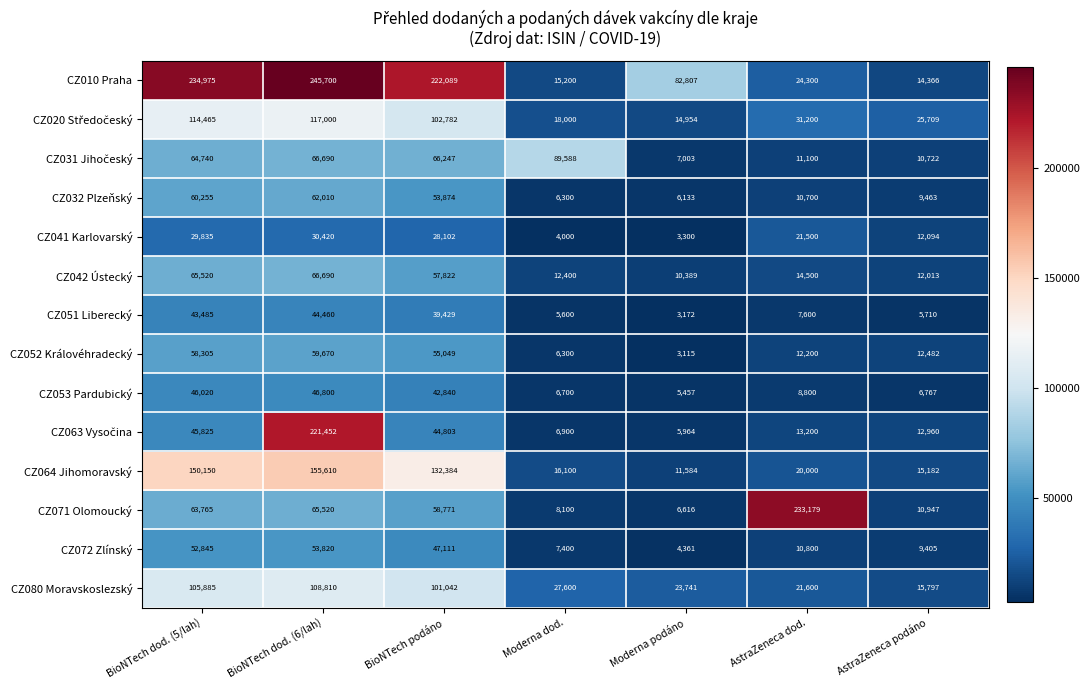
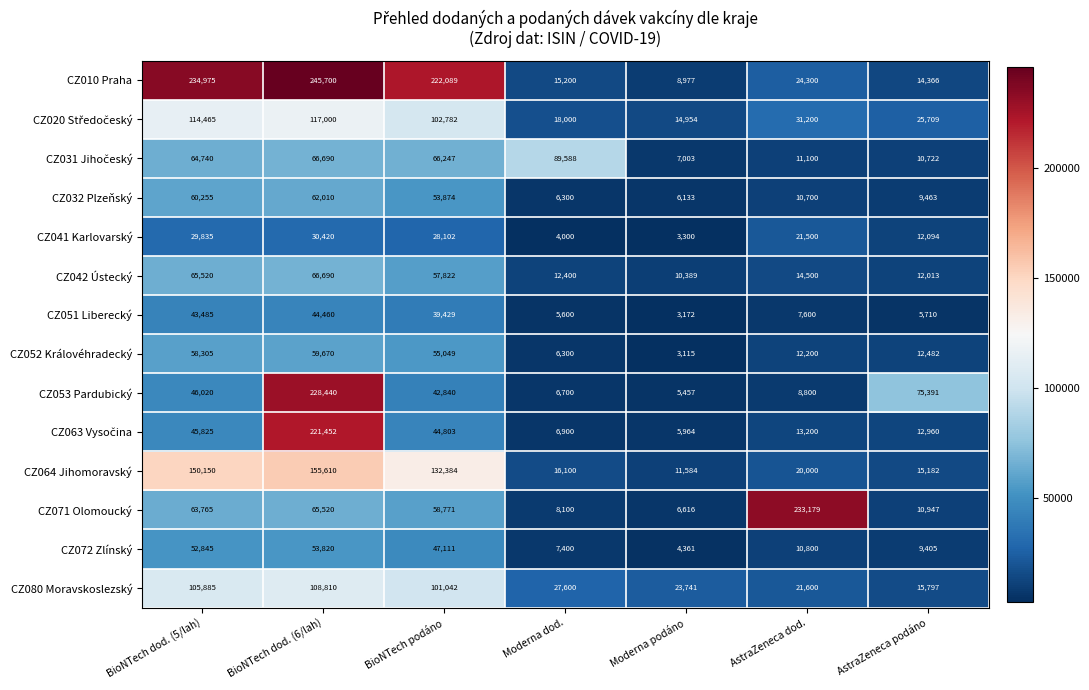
  {
    "CZ010 Praha": {
      "BioNTech dod. (5/lah)": "234,975",
      "BioNTech dod. (6/lah)": "245,700",
      "BioNTech podáno": "222,089",
      "Moderna dod.": "15,200",
-     "Moderna podáno": "82,807",
+     "Moderna podáno": "8,977",
      "AstraZeneca dod.": "24,300",
      "AstraZeneca podáno": "14,366"
    },
    "CZ020 Středočeský": {
      "BioNTech dod. (5/lah)": "114,465",
      "BioNTech dod. (6/lah)": "117,000",
      "BioNTech podáno": "102,782",
      "Moderna dod.": "18,000",
      "Moderna podáno": "14,954",
      "AstraZeneca dod.": "31,200",
      "AstraZeneca podáno": "25,709"
    },
    "CZ031 Jihočeský": {
      "BioNTech dod. (5/lah)": "64,740",
      "BioNTech dod. (6/lah)": "66,690",
      "BioNTech podáno": "66,247",
      "Moderna dod.": "89,588",
      "Moderna podáno": "7,003",
      "AstraZeneca dod.": "11,100",
      "AstraZeneca podáno": "10,722"
    },
    "CZ032 Plzeňský": {
      "BioNTech dod. (5/lah)": "60,255",
      "BioNTech dod. (6/lah)": "62,010",
      "BioNTech podáno": "53,874",
      "Moderna dod.": "6,300",
      "Moderna podáno": "6,133",
      "AstraZeneca dod.": "10,700",
      "AstraZeneca podáno": "9,463"
    },
    "CZ041 Karlovarský": {
      "BioNTech dod. (5/lah)": "29,835",
      "BioNTech dod. (6/lah)": "30,420",
      "BioNTech podáno": "28,102",
      "Moderna dod.": "4,000",
      "Moderna podáno": "3,300",
      "AstraZeneca dod.": "21,500",
      "AstraZeneca podáno": "12,094"
    },
    "CZ042 Ústecký": {
      "BioNTech dod. (5/lah)": "65,520",
      "BioNTech dod. (6/lah)": "66,690",
      "BioNTech podáno": "57,822",
      "Moderna dod.": "12,400",
      "Moderna podáno": "10,389",
      "AstraZeneca dod.": "14,500",
      "AstraZeneca podáno": "12,013"
    },
    "CZ051 Liberecký": {
      "BioNTech dod. (5/lah)": "43,485",
      "BioNTech dod. (6/lah)": "44,460",
      "BioNTech podáno": "39,429",
      "Moderna dod.": "5,600",
      "Moderna podáno": "3,172",
      "AstraZeneca dod.": "7,600",
      "AstraZeneca podáno": "5,710"
    },
    "CZ052 Královéhradecký": {
      "BioNTech dod. (5/lah)": "58,305",
      "BioNTech dod. (6/lah)": "59,670",
      "BioNTech podáno": "55,049",
      "Moderna dod.": "6,300",
      "Moderna podáno": "3,115",
      "AstraZeneca dod.": "12,200",
      "AstraZeneca podáno": "12,482"
    },
    "CZ053 Pardubický": {
      "BioNTech dod. (5/lah)": "46,020",
-     "BioNTech dod. (6/lah)": "46,800",
+     "BioNTech dod. (6/lah)": "228,440",
      "BioNTech podáno": "42,840",
      "Moderna dod.": "6,700",
      "Moderna podáno": "5,457",
      "AstraZeneca dod.": "8,800",
-     "AstraZeneca podáno": "6,767"
+     "AstraZeneca podáno": "75,391"
    },
    "CZ063 Vysočina": {
      "BioNTech dod. (5/lah)": "45,825",
      "BioNTech dod. (6/lah)": "221,452",
      "BioNTech podáno": "44,803",
      "Moderna dod.": "6,900",
      "Moderna podáno": "5,964",
      "AstraZeneca dod.": "13,200",
      "AstraZeneca podáno": "12,960"
    },
    "CZ064 Jihomoravský": {
      "BioNTech dod. (5/lah)": "150,150",
      "BioNTech dod. (6/lah)": "155,610",
      "BioNTech podáno": "132,384",
      "Moderna dod.": "16,100",
      "Moderna podáno": "11,584",
      "AstraZeneca dod.": "20,000",
      "AstraZeneca podáno": "15,182"
    },
    "CZ071 Olomoucký": {
      "BioNTech dod. (5/lah)": "63,765",
      "BioNTech dod. (6/lah)": "65,520",
      "BioNTech podáno": "58,771",
      "Moderna dod.": "8,100",
      "Moderna podáno": "6,616",
      "AstraZeneca dod.": "233,179",
      "AstraZeneca podáno": "10,947"
    },
    "CZ072 Zlínský": {
      "BioNTech dod. (5/lah)": "52,845",
      "BioNTech dod. (6/lah)": "53,820",
      "BioNTech podáno": "47,111",
      "Moderna dod.": "7,400",
      "Moderna podáno": "4,361",
      "AstraZeneca dod.": "10,800",
      "AstraZeneca podáno": "9,405"
    },
    "CZ080 Moravskoslezský": {
      "BioNTech dod. (5/lah)": "105,885",
      "BioNTech dod. (6/lah)": "108,810",
      "BioNTech podáno": "101,042",
      "Moderna dod.": "27,600",
      "Moderna podáno": "23,741",
      "AstraZeneca dod.": "21,600",
      "AstraZeneca podáno": "15,797"
    }
  }
